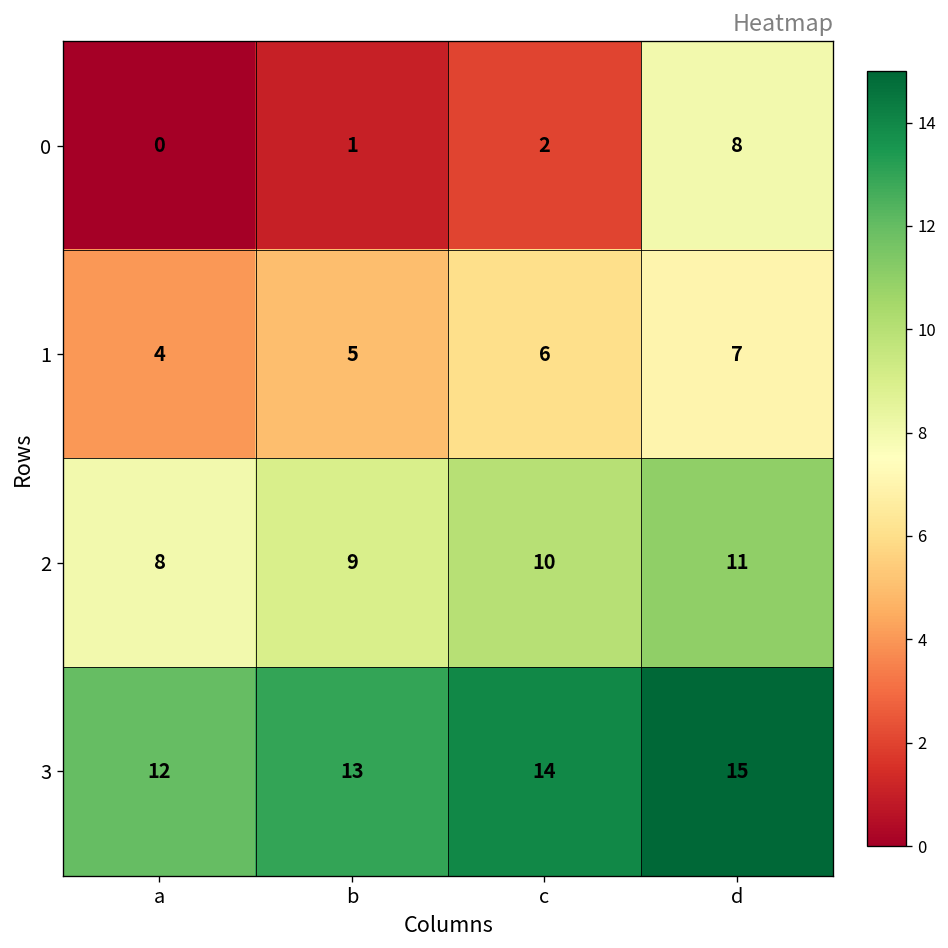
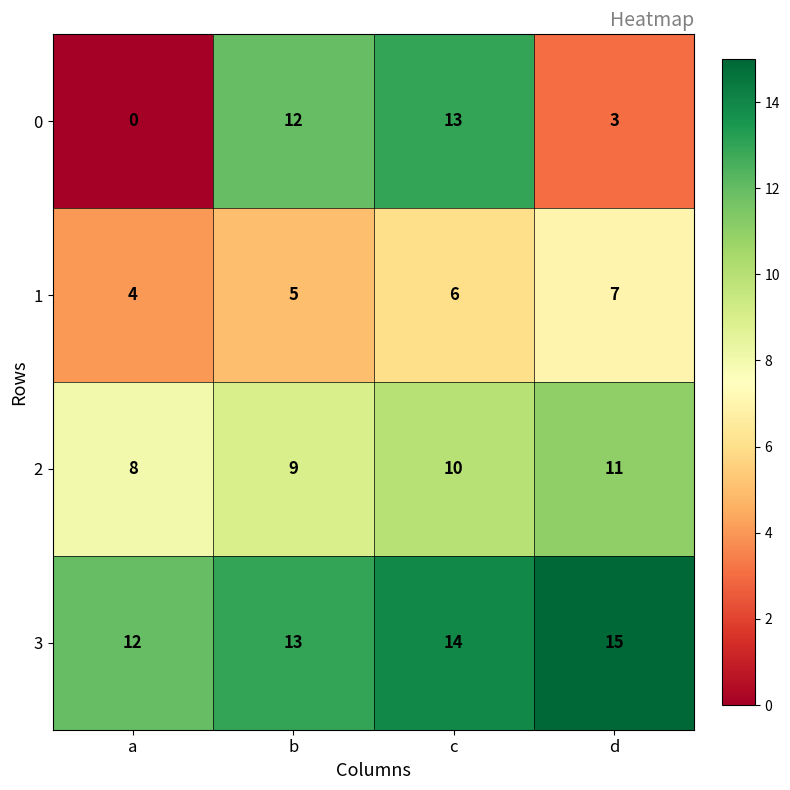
  {
    "0": {
      "a": 0,
-     "b": 1,
-     "c": 2,
-     "d": 8
+     "b": 12,
+     "c": 13,
+     "d": 3
    },
    "1": {
      "a": 4,
      "b": 5,
      "c": 6,
      "d": 7
    },
    "2": {
      "a": 8,
      "b": 9,
      "c": 10,
      "d": 11
    },
    "3": {
      "a": 12,
      "b": 13,
      "c": 14,
      "d": 15
    }
  }
